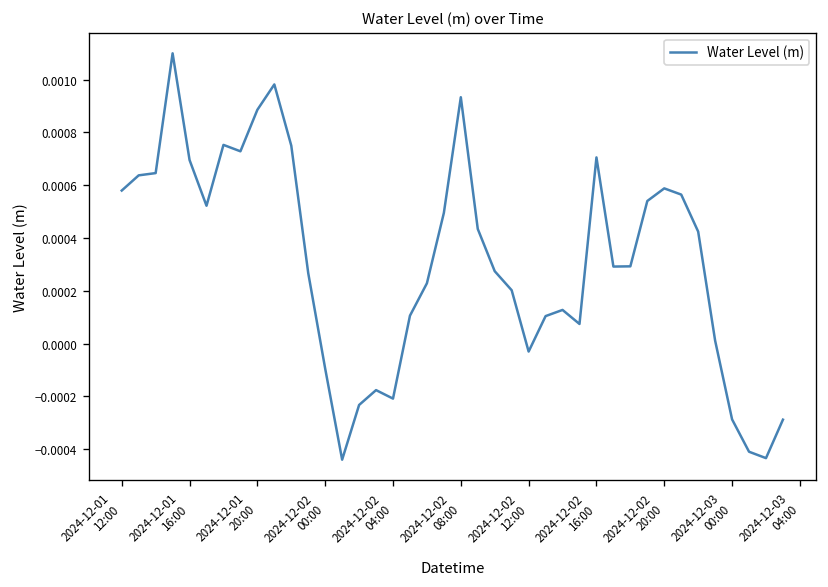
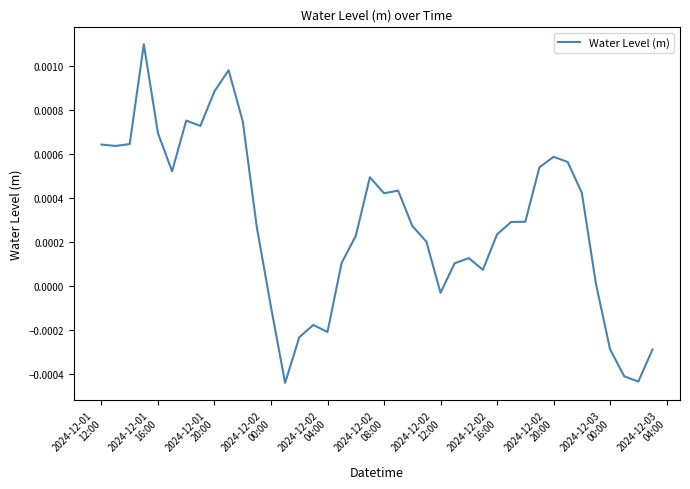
  {
-   "2024-12-01 12:00": 0.00058,
+   "2024-12-01 12:00": 0.00064,
    "2024-12-01 16:00": 0.00070,
    "2024-12-01 20:00": 0.00089,
    "2024-12-02 00:00": -0.00009,
    "2024-12-02 04:00": -0.00021,
-   "2024-12-02 08:00": 0.00093,
+   "2024-12-02 08:00": 0.00042,
    "2024-12-02 12:00": -0.00003,
-   "2024-12-02 16:00": 0.00070,
+   "2024-12-02 16:00": 0.00024,
    "2024-12-02 20:00": 0.00059,
    "2024-12-03 00:00": -0.00029
  }
